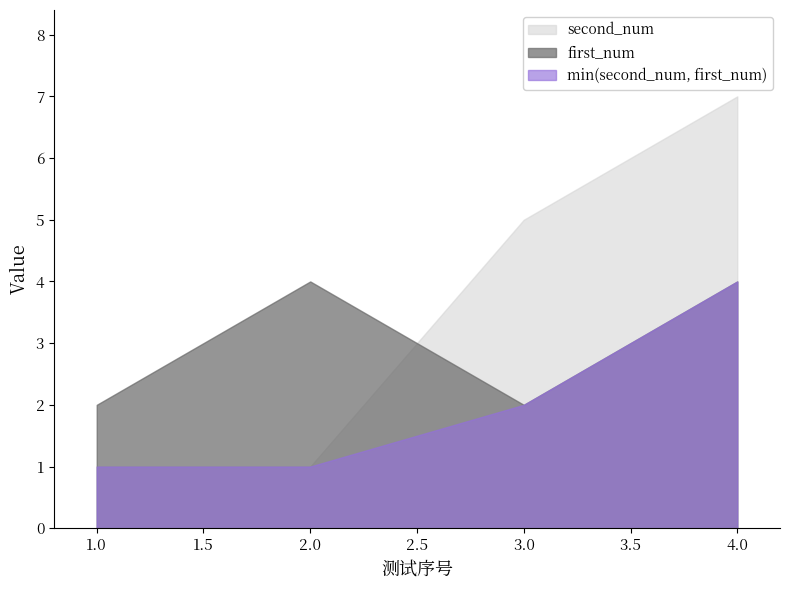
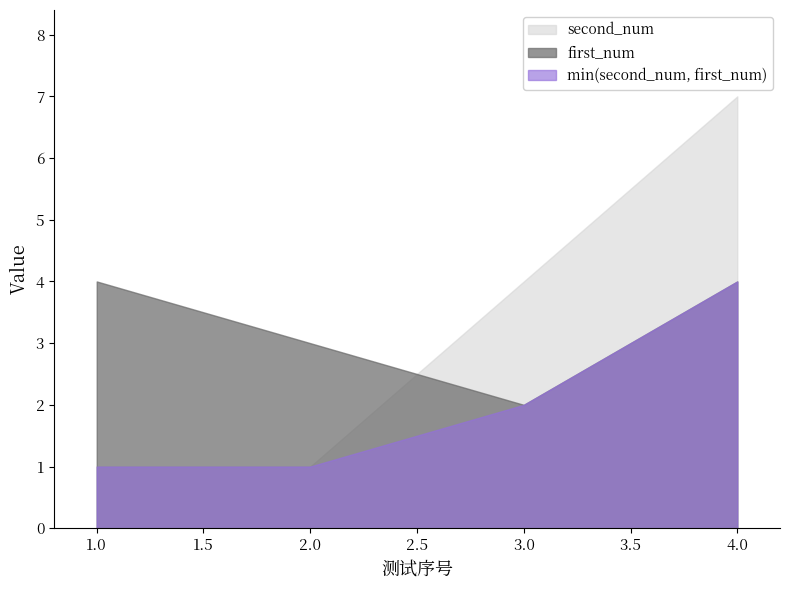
  {
    "second_num": {
-     "3.0": 5,
+     "3.0": 4,
      "4.0": 7
    },
    "first_num": {
-     "1.0": 2,
-     "2.0": 4
+     "1.0": 4,
+     "2.0": 3
    }
  }
